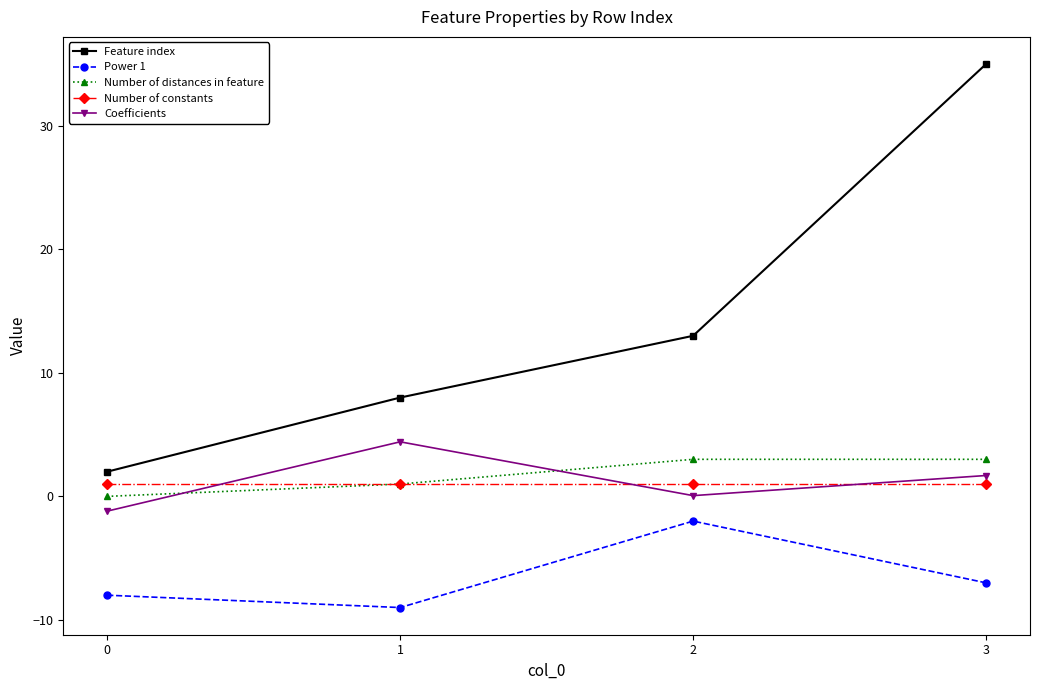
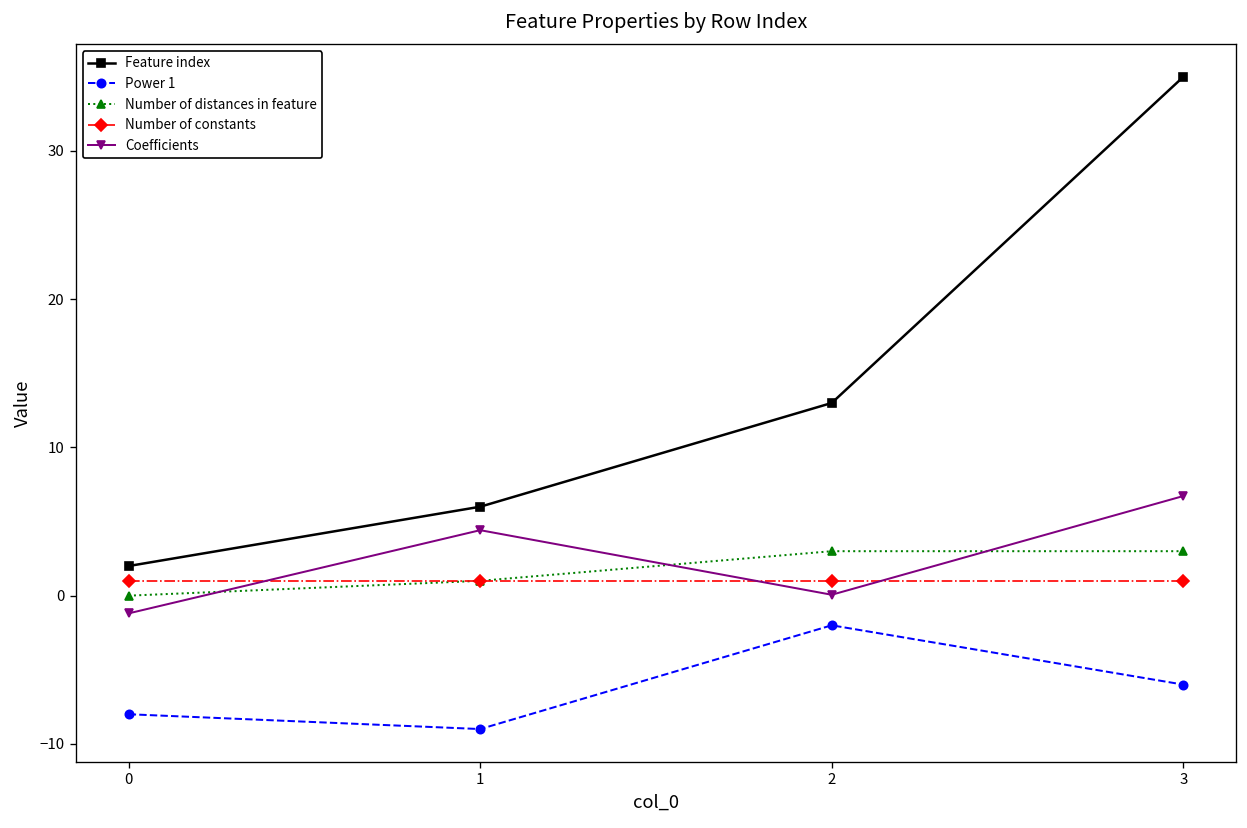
  {
    "Feature index": {
      "0": 2,
-     "1": 8,
+     "1": 6,
      "2": 13,
      "3": 35
    },
    "Power 1": {
      "0": -8,
      "1": -9,
      "2": -2,
-     "3": -7
+     "3": -6
    },
    "Number of distances in feature": {
      "0": 0.0,
      "2": 3.0,
      "3": 3.0
    },
    "Number of constants": {
      "0": 1.0,
      "2": 1.0,
      "3": 1.0
    },
    "Coefficients": {
      "0": -1.2,
      "1": 4.4,
      "2": 0.1,
-     "3": 1.7
+     "3": 6.7
    }
  }
